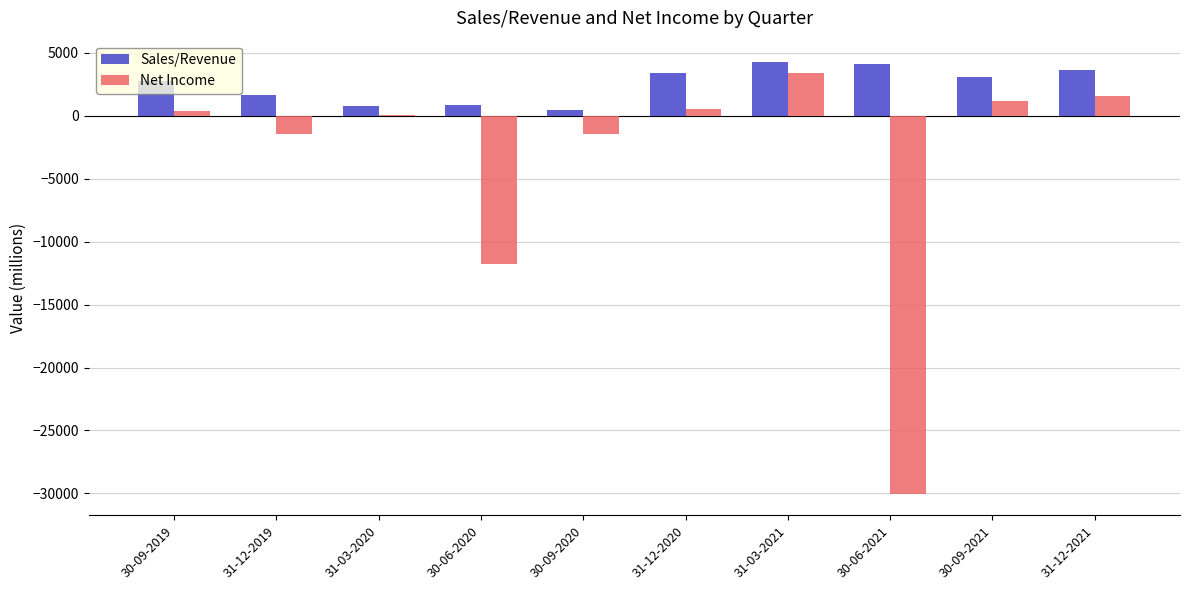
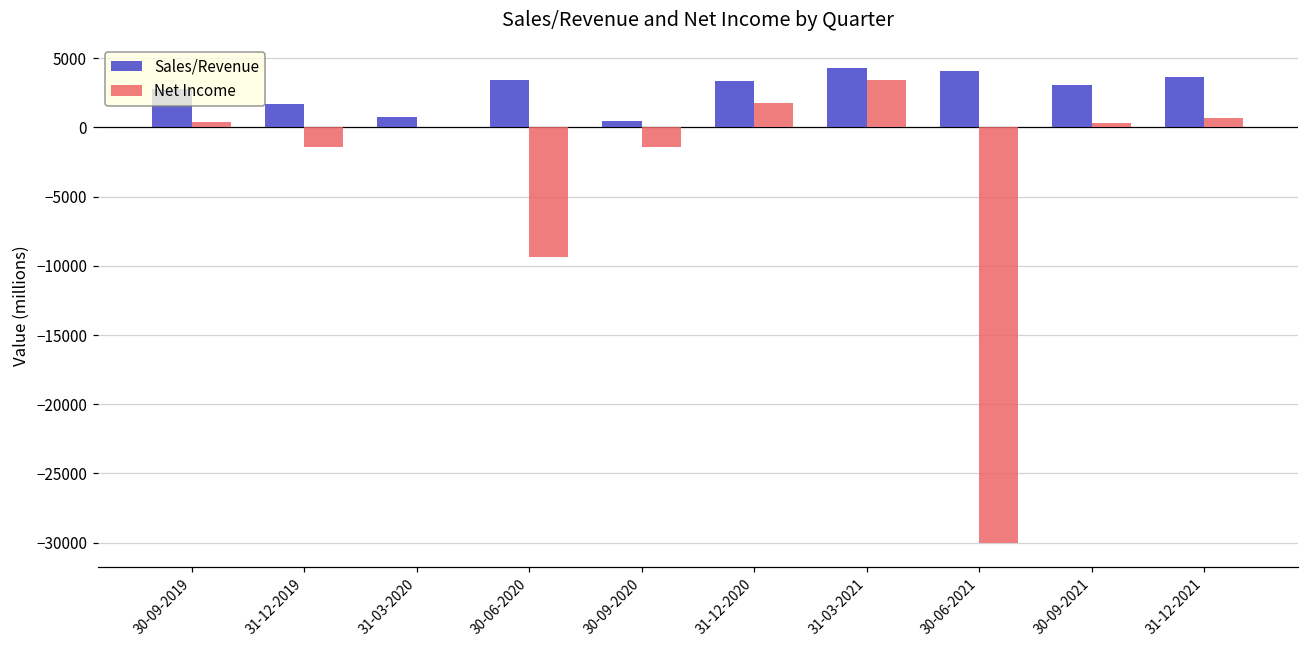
  {
    "Sales/Revenue": {
      "31-12-2019": 1700,
      "31-03-2020": 800,
-     "30-06-2020": 800,
+     "30-06-2020": 3400,
      "30-09-2020": 500,
      "31-12-2020": 3400,
      "31-03-2021": 4300,
      "30-06-2021": 4100,
      "30-09-2021": 3100,
      "31-12-2021": 3700
    },
    "Net Income": {
      "30-09-2019": 400,
      "31-12-2019": -1400,
-     "30-06-2020": -11800,
+     "30-06-2020": -9300,
      "30-09-2020": -1400,
-     "31-12-2020": 500,
+     "31-12-2020": 1800,
      "31-03-2021": 3400,
      "30-06-2021": -30000,
-     "30-09-2021": 1100,
-     "31-12-2021": 1600
+     "30-09-2021": 300,
+     "31-12-2021": 700
    }
  }
